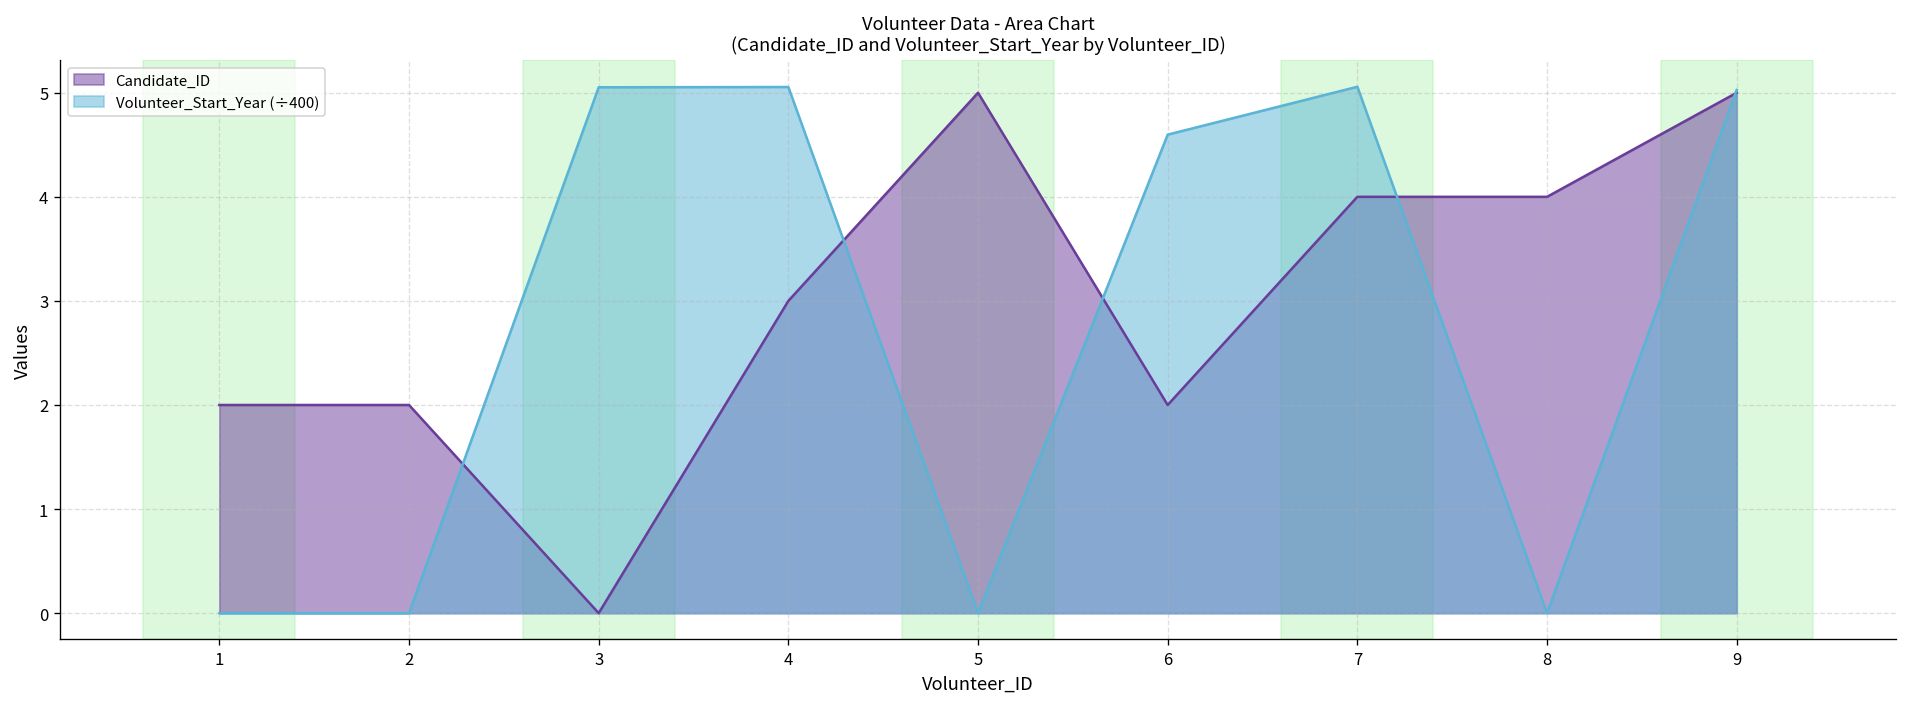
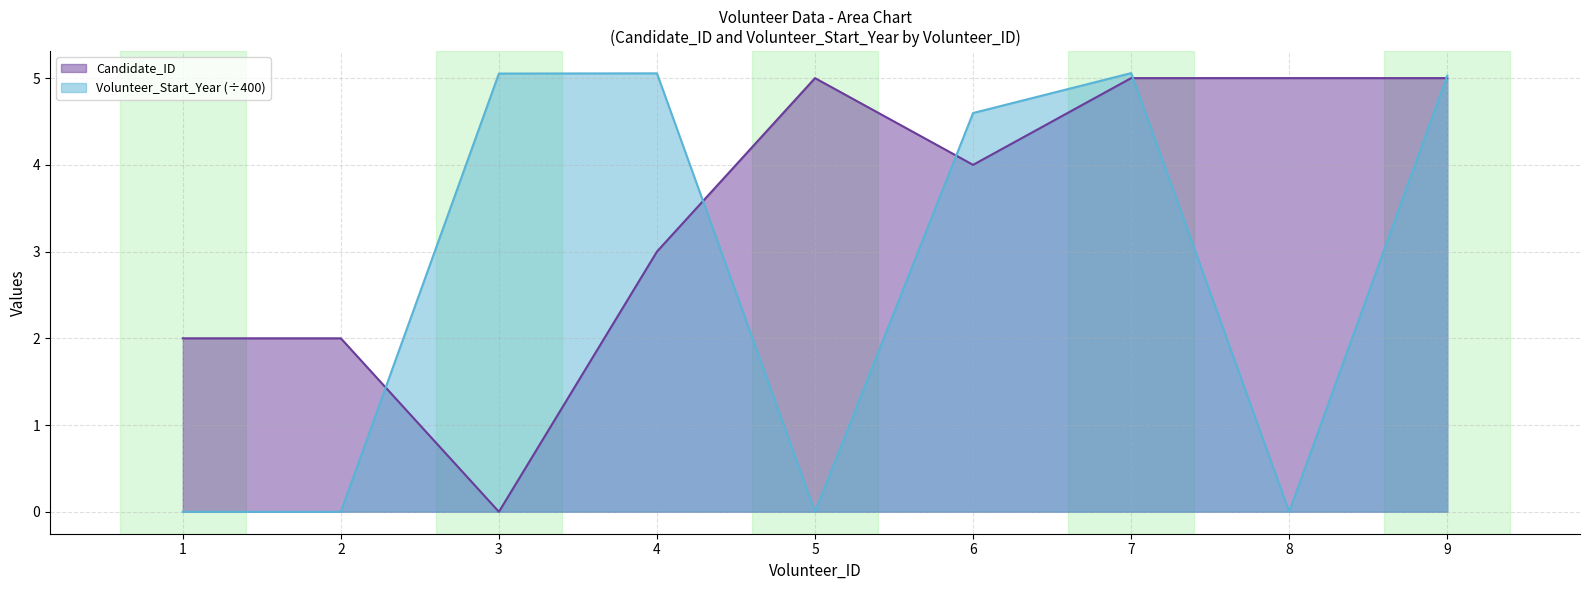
  {
    "Candidate_ID": {
      "1": 2,
      "2": 2,
      "3": 0,
      "4": 3,
      "5": 5,
-     "6": 2,
-     "7": 4,
-     "8": 4
+     "6": 4,
+     "7": 5,
+     "8": 5
    },
    "Volunteer_Start_Year (÷400)": {
      "1": 0,
      "2": 0,
      "3": 5.1,
      "4": 5.1,
      "5": 0,
      "6": 4.6,
      "7": 5.1,
      "8": 0
    }
  }
